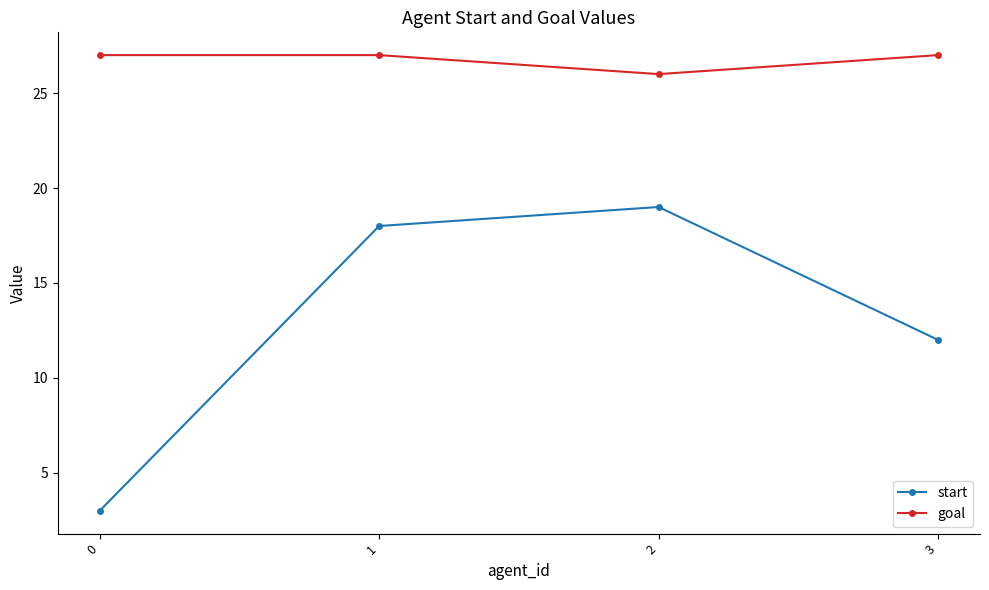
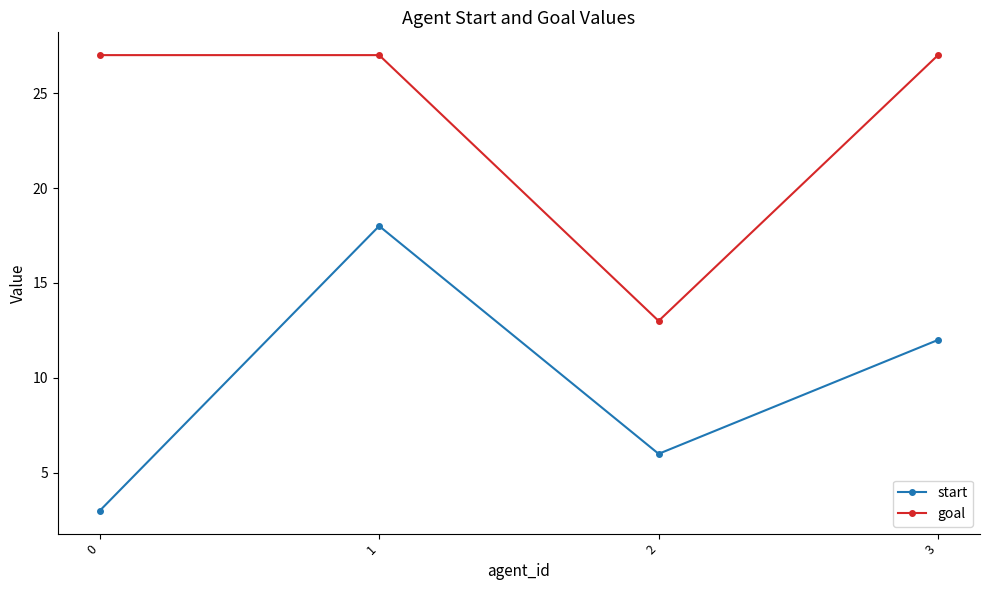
  {
    "start": {
      "0": 3,
      "1": 18,
-     "2": 19,
+     "2": 6,
      "3": 12
    },
    "goal": {
      "0": 27,
      "1": 27,
-     "2": 26,
+     "2": 13,
      "3": 27
    }
  }
